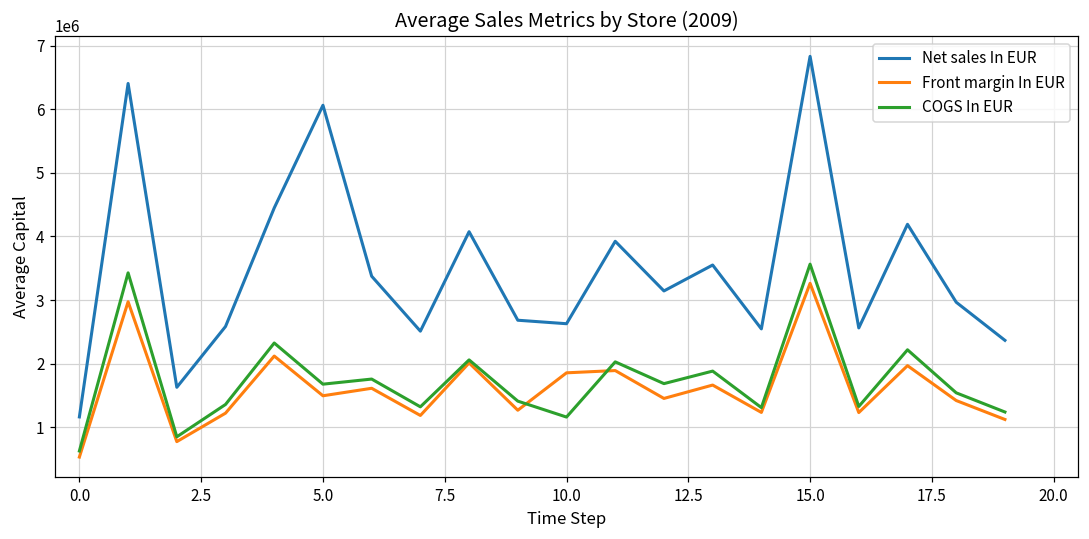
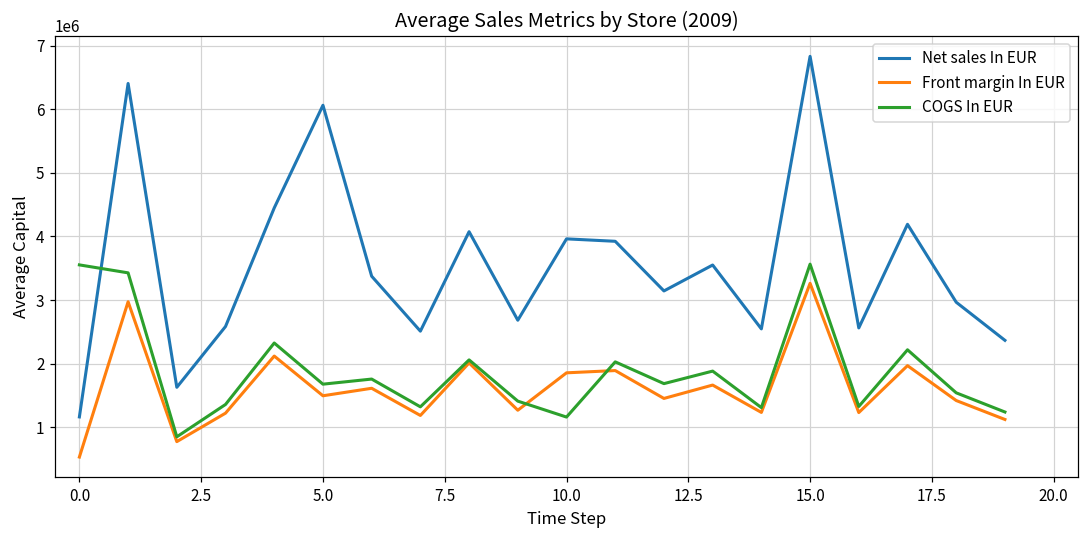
  {
    "Net sales In EUR": {
      "0.0": 1200000,
      "5.0": 6100000,
-     "10.0": 2600000,
+     "10.0": 4000000,
      "15.0": 6800000
    },
    "Front margin In EUR": {
      "0.0": 500000,
      "5.0": 1500000,
      "10.0": 1900000,
      "15.0": 3300000
    },
    "COGS In EUR": {
-     "0.0": 600000,
+     "0.0": 3600000,
      "5.0": 1700000,
      "10.0": 1200000,
      "15.0": 3600000
    }
  }
